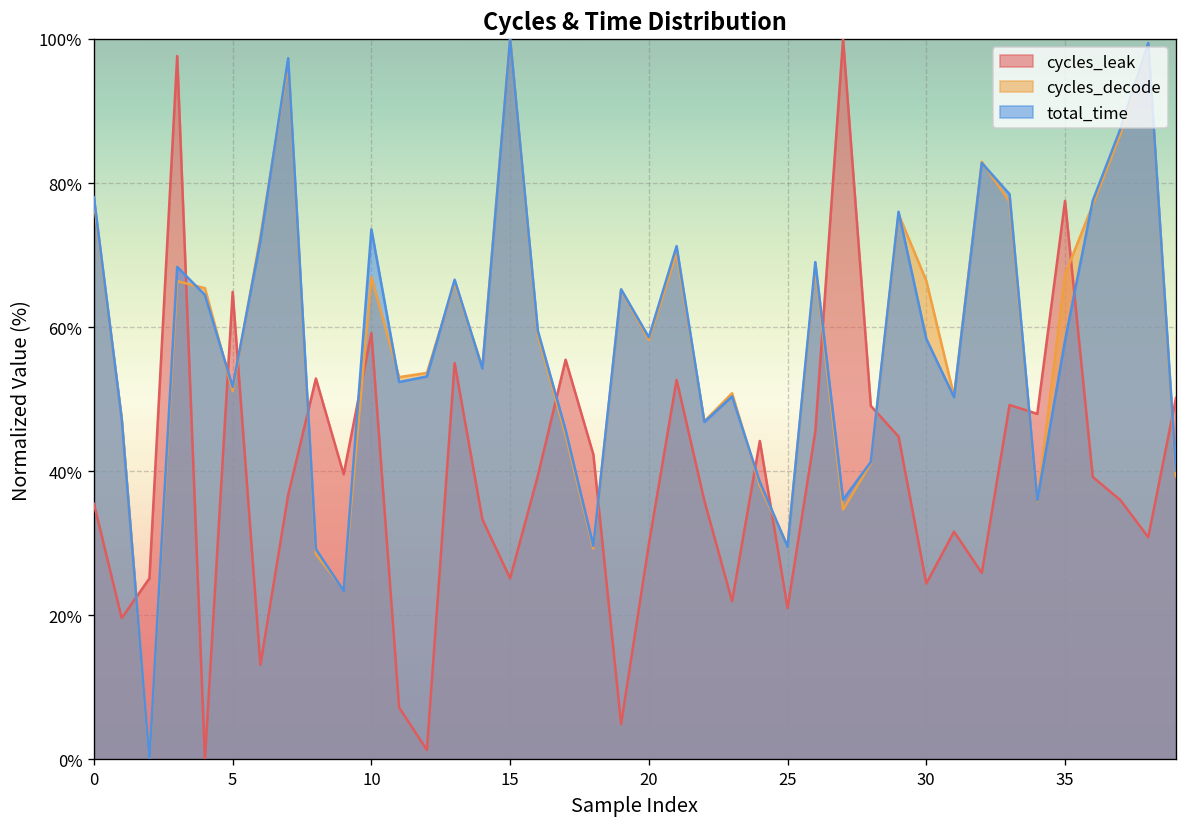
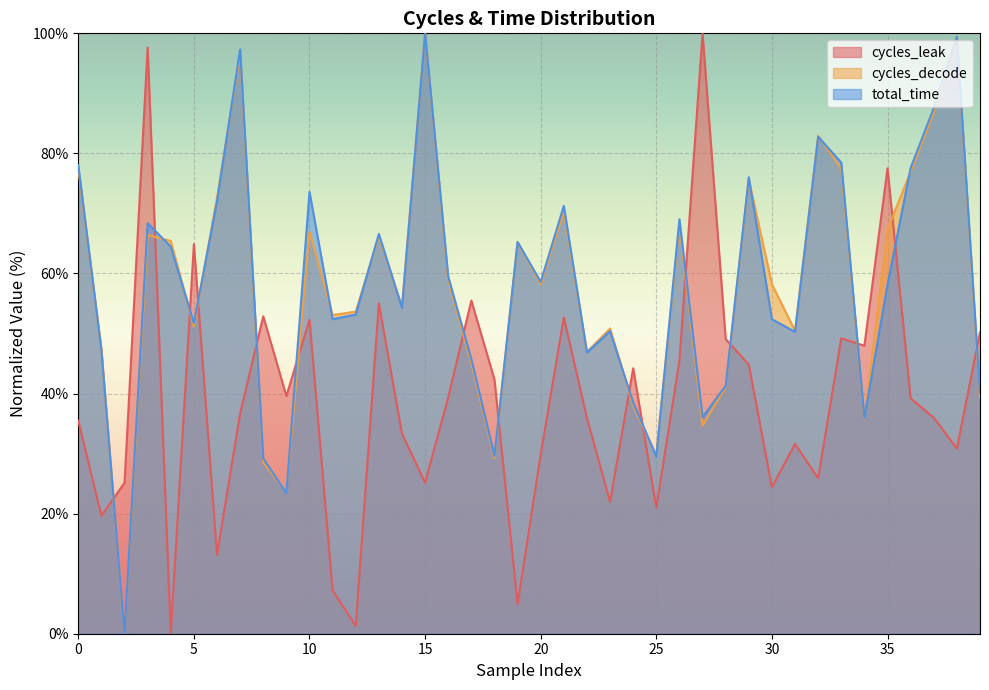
  {
    "cycles_leak": {
      "0": "35%",
      "5": "65%",
-     "10": "59%",
+     "10": "52%",
      "15": "25%",
      "20": "30%",
      "25": "21%",
      "30": "24%",
      "35": "78%"
    },
    "cycles_decode": {
      "0": "77%",
      "5": "51%",
      "10": "67%",
-     "30": "66%",
+     "30": "58%",
      "35": "67%"
    },
    "total_time": {
      "0": "78%",
      "5": "52%",
      "10": "74%",
-     "30": "58%",
+     "30": "52%",
      "35": "58%"
    }
  }
